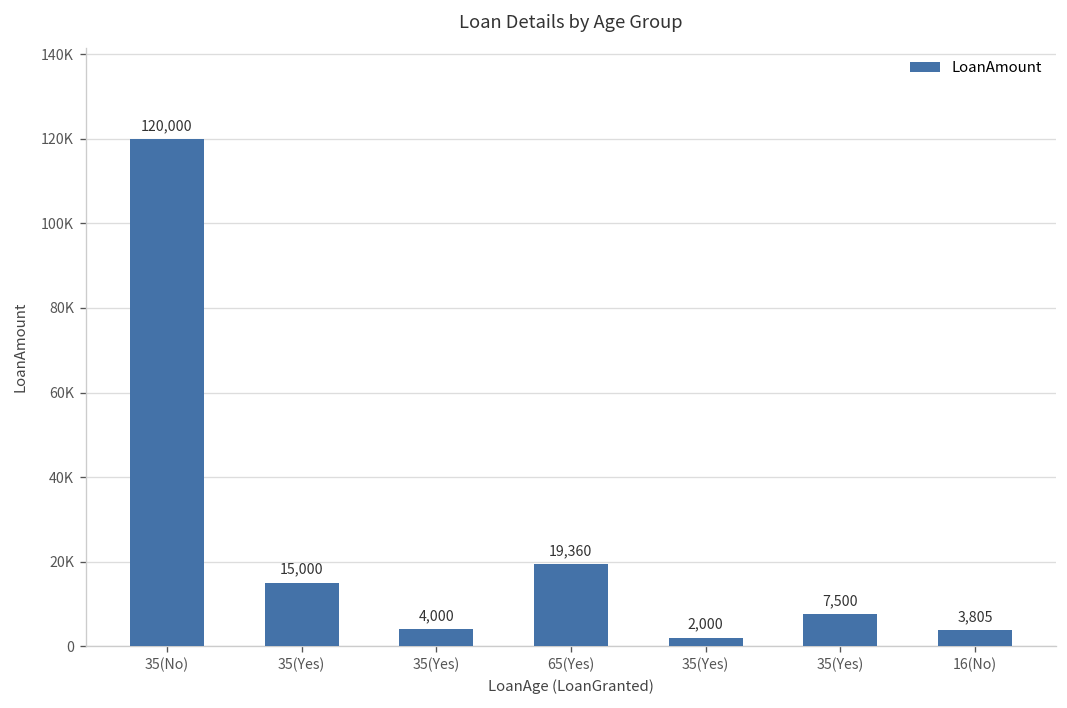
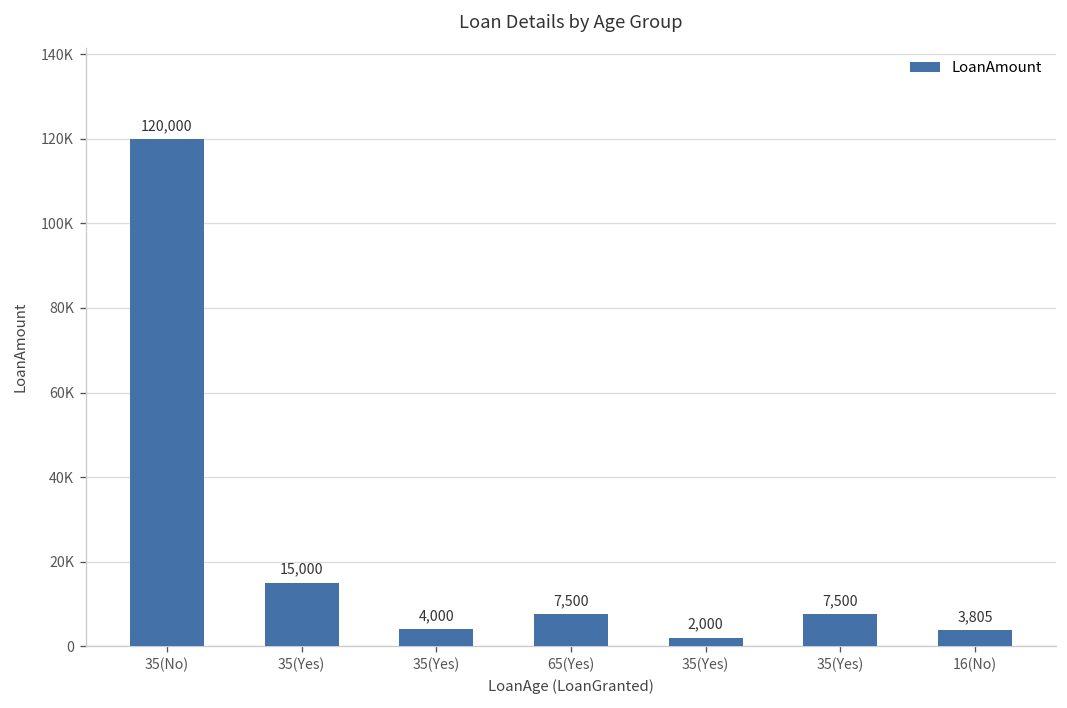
  {
    "35(No)": "120,000",
-   "65(Yes)": "19,360",
+   "65(Yes)": "7,500",
    "16(No)": "3,805"
  }
